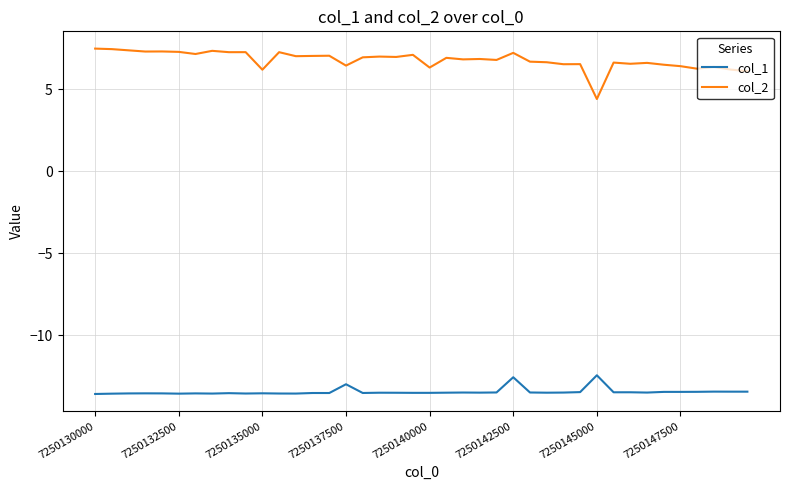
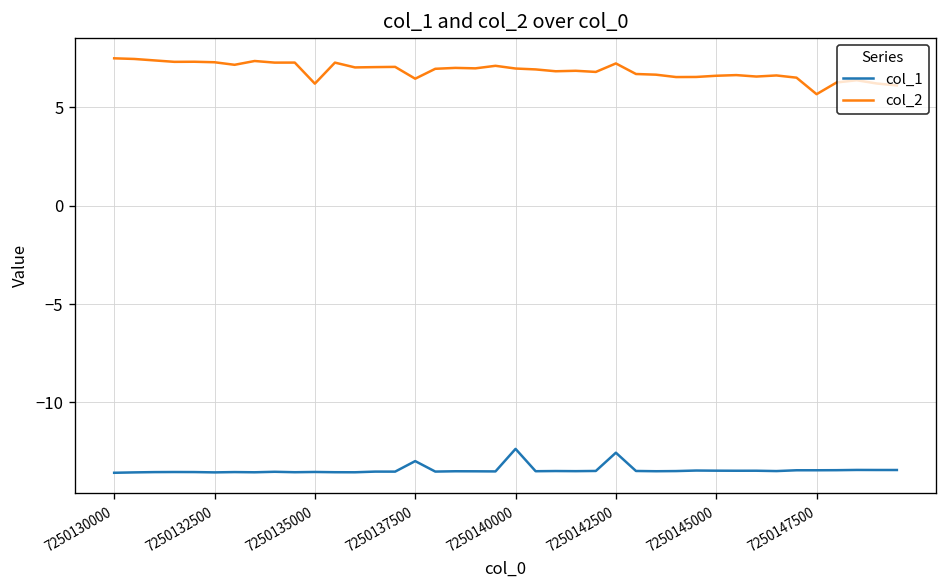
  {
    "col_1": {
      "7250130000": -13.6,
      "7250132500": -13.6,
      "7250135000": -13.5,
      "7250137500": -13.0,
-     "7250140000": -13.5,
+     "7250140000": -12.4,
      "7250142500": -12.6,
-     "7250145000": -12.4,
+     "7250145000": -13.5,
      "7250147500": -13.4
    },
    "col_2": {
      "7250130000": 7.5,
      "7250132500": 7.3,
      "7250135000": 6.2,
      "7250137500": 6.5,
-     "7250140000": 6.3,
+     "7250140000": 7.0,
      "7250142500": 7.2,
-     "7250145000": 4.4,
-     "7250147500": 6.4
+     "7250145000": 6.6,
+     "7250147500": 5.7
    }
  }
